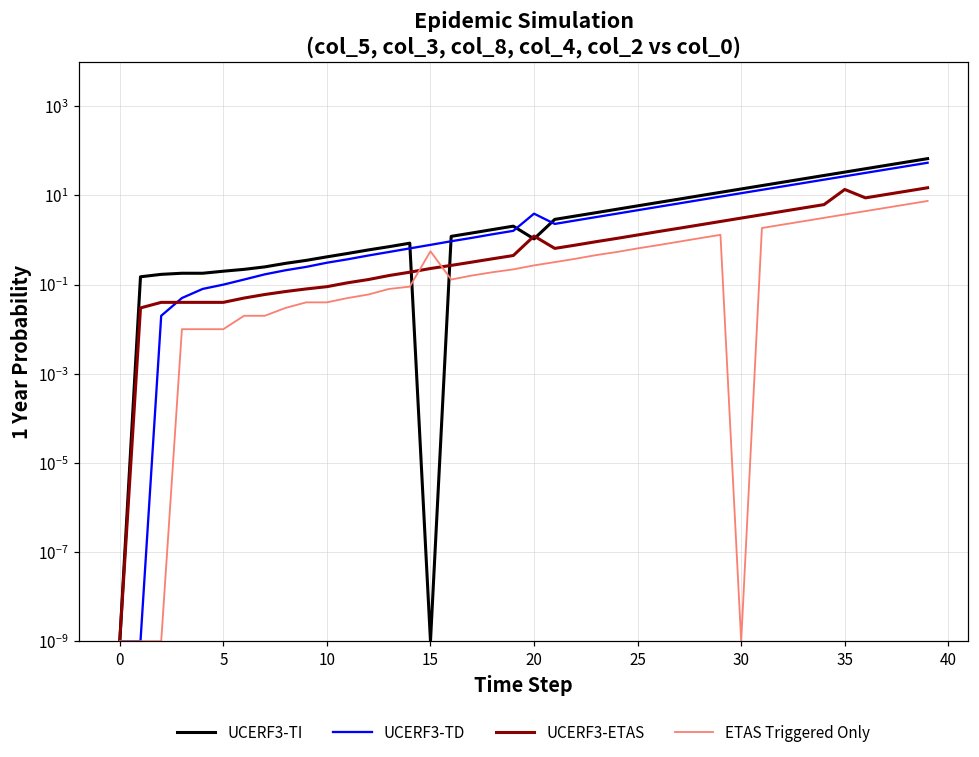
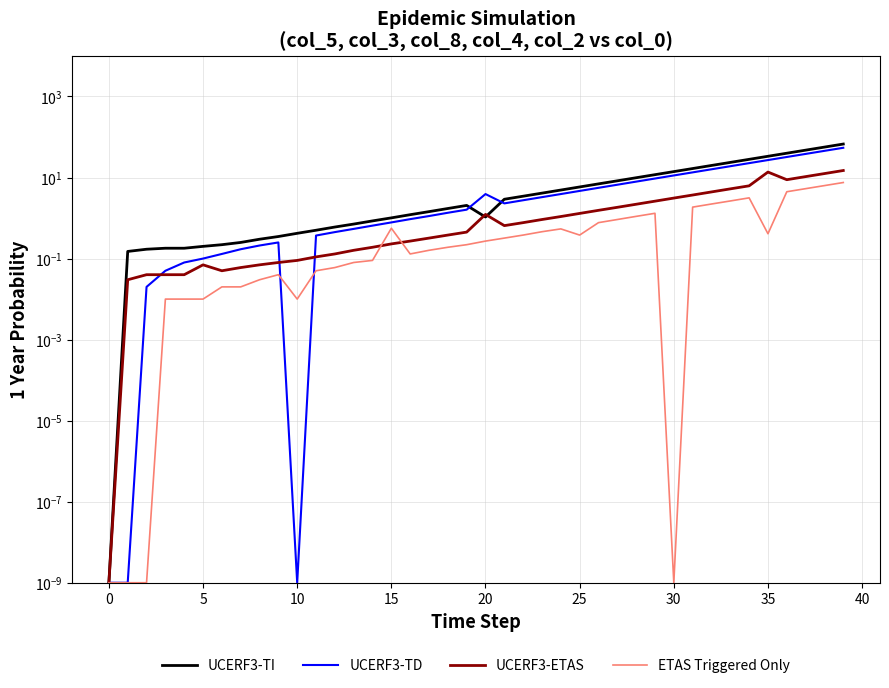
  {
    "UCERF3-TI": {
      "5": 0.2,
      "10": 0.4,
-     "15": 0.0000000010,
+     "15": 1.0,
      "20": 1.1,
      "25": 6,
      "30": 14,
      "35": 30
    },
    "UCERF3-TD": {
      "5": 0.10,
-     "10": 0.3,
+     "10": 0.0000000010,
      "15": 0.8,
      "20": 4,
      "25": 5,
      "30": 11,
      "35": 30
    },
    "UCERF3-ETAS": {
-     "5": 0.04,
+     "5": 0.07,
      "10": 0.09,
      "15": 0.2,
      "20": 1.2,
      "25": 1.3,
      "30": 3,
      "35": 14
    },
    "ETAS Triggered Only": {
      "5": 0.010,
-     "10": 0.04,
+     "10": 0.010,
      "15": 0.6,
      "20": 0.3,
-     "25": 0.7,
+     "25": 0.4,
      "30": 0.0000000010,
-     "35": 4
+     "35": 0.4
    }
  }
